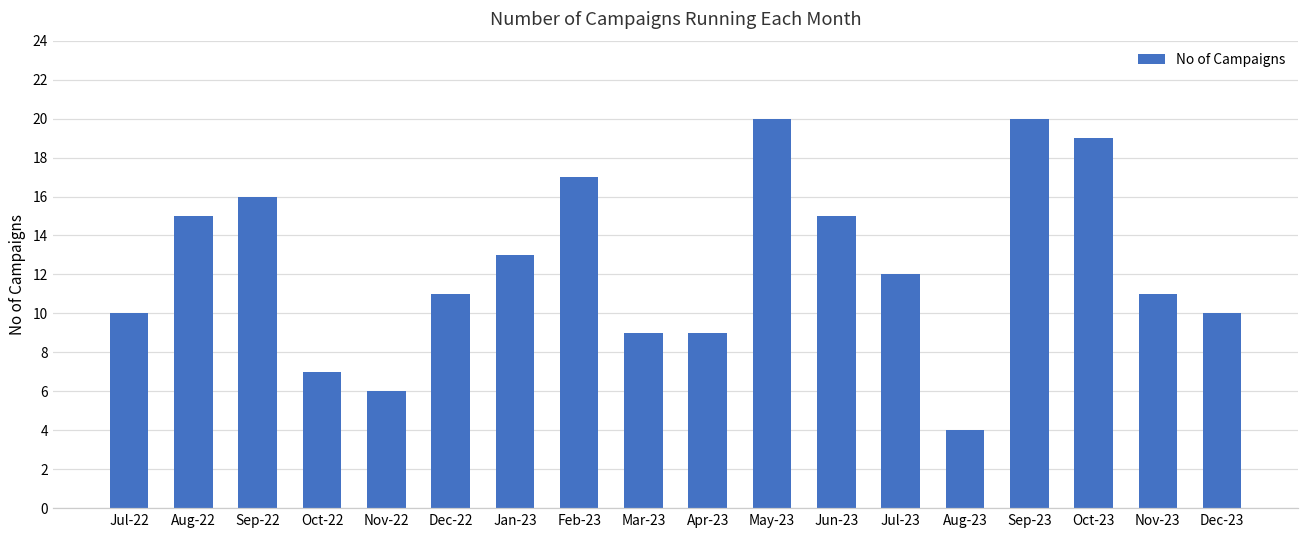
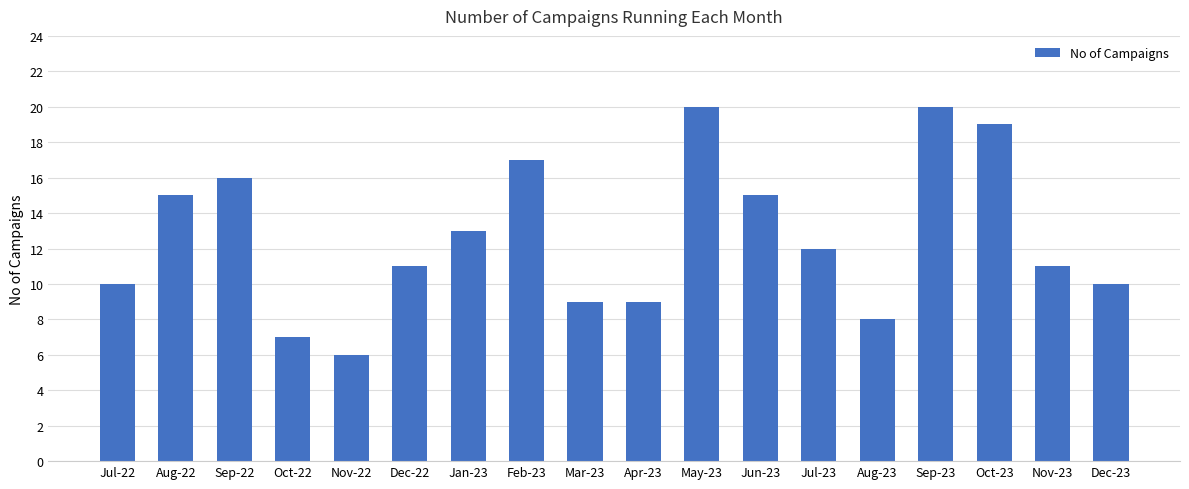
  {
    "Jul-22": 10,
    "Aug-22": 15,
    "Sep-22": 16,
    "Oct-22": 7,
    "Nov-22": 6,
    "Dec-22": 11,
    "Jan-23": 13,
    "Feb-23": 17,
    "Mar-23": 9,
    "Apr-23": 9,
    "May-23": 20,
    "Jun-23": 15,
    "Jul-23": 12,
-   "Aug-23": 4,
+   "Aug-23": 8,
    "Sep-23": 20,
    "Oct-23": 19,
    "Nov-23": 11,
    "Dec-23": 10
  }
